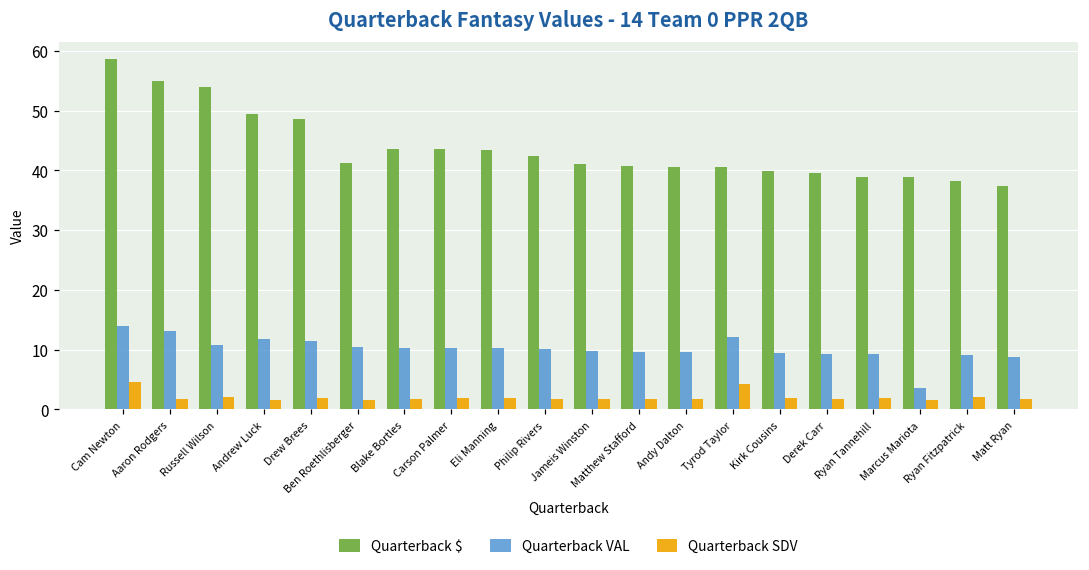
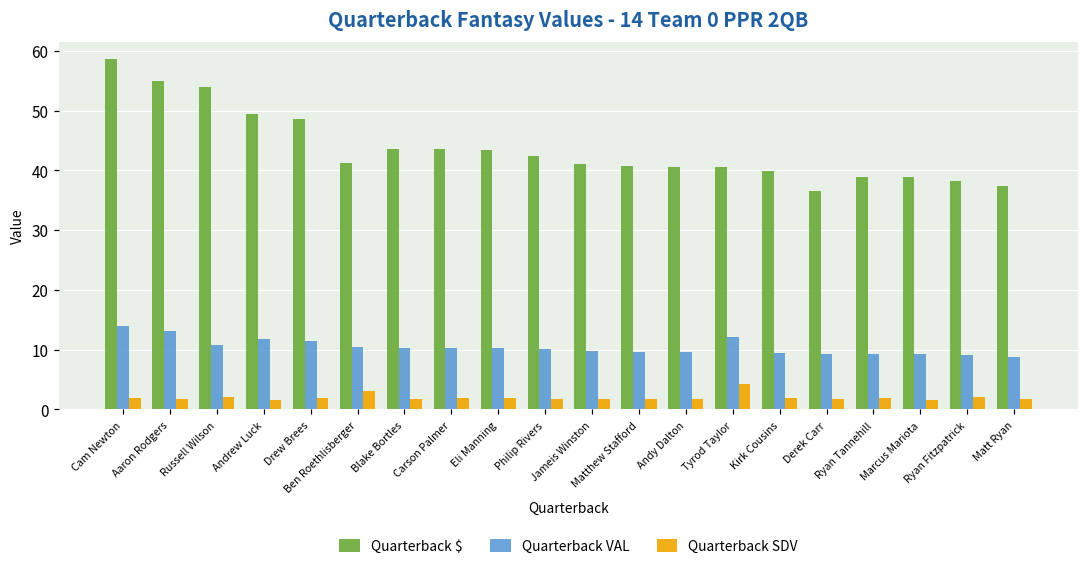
  {
    "Quarterback $": {
      "Cam Newton": 59,
      "Aaron Rodgers": 55,
      "Russell Wilson": 54,
      "Andrew Luck": 49,
      "Drew Brees": 49,
      "Ben Roethlisberger": 41,
      "Blake Bortles": 44,
      "Carson Palmer": 44,
      "Eli Manning": 43,
      "Philip Rivers": 42,
      "Jameis Winston": 41,
      "Matthew Stafford": 41,
      "Andy Dalton": 41,
      "Tyrod Taylor": 40,
      "Kirk Cousins": 40,
-     "Derek Carr": 40,
+     "Derek Carr": 36,
      "Ryan Tannehill": 39,
      "Marcus Mariota": 39,
      "Ryan Fitzpatrick": 38,
      "Matt Ryan": 37
    },
    "Quarterback VAL": {
      "Cam Newton": 14,
      "Aaron Rodgers": 13,
      "Russell Wilson": 11,
      "Andrew Luck": 12,
      "Drew Brees": 12,
      "Ben Roethlisberger": 10,
      "Blake Bortles": 10,
      "Carson Palmer": 10,
      "Eli Manning": 10,
      "Philip Rivers": 10,
      "Jameis Winston": 10,
      "Matthew Stafford": 10,
      "Andy Dalton": 10,
      "Tyrod Taylor": 12,
      "Kirk Cousins": 9,
      "Derek Carr": 9,
      "Ryan Tannehill": 9,
-     "Marcus Mariota": 4,
+     "Marcus Mariota": 9,
      "Ryan Fitzpatrick": 9,
      "Matt Ryan": 9
    },
    "Quarterback SDV": {
-     "Cam Newton": 5,
+     "Cam Newton": 2,
      "Aaron Rodgers": 2,
      "Russell Wilson": 2,
      "Andrew Luck": 2,
      "Drew Brees": 2,
-     "Ben Roethlisberger": 2,
+     "Ben Roethlisberger": 3,
      "Blake Bortles": 2,
      "Carson Palmer": 2,
      "Eli Manning": 2,
      "Philip Rivers": 2,
      "Jameis Winston": 2,
      "Matthew Stafford": 2,
      "Andy Dalton": 2,
      "Tyrod Taylor": 4,
      "Kirk Cousins": 2,
      "Derek Carr": 2,
      "Ryan Tannehill": 2,
      "Marcus Mariota": 1,
      "Ryan Fitzpatrick": 2,
      "Matt Ryan": 2
    }
  }
